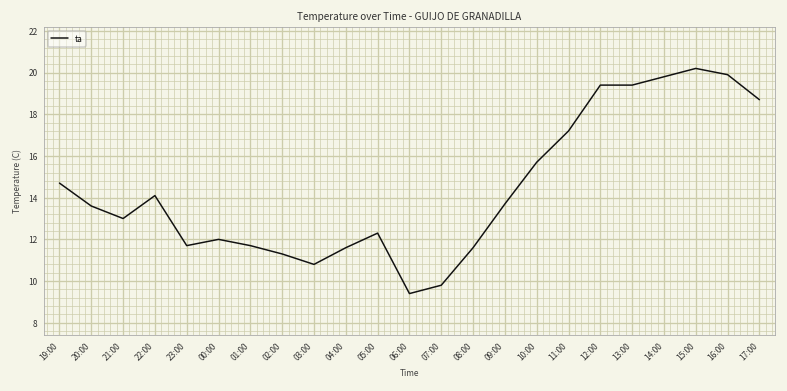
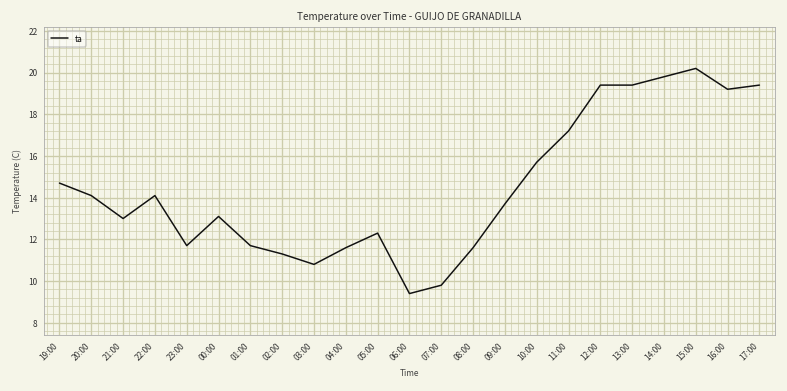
  {
    "19:00": 14.7,
-   "20:00": 13.6,
+   "20:00": 14.1,
    "21:00": 13.0,
    "22:00": 14.1,
    "23:00": 11.7,
-   "00:00": 12.0,
+   "00:00": 13.1,
    "01:00": 11.7,
    "02:00": 11.3,
    "03:00": 10.8,
    "04:00": 11.6,
    "05:00": 12.3,
    "06:00": 9.4,
    "07:00": 9.8,
    "08:00": 11.6,
    "09:00": 13.7,
    "10:00": 15.7,
    "11:00": 17.2,
    "12:00": 19.4,
    "13:00": 19.4,
    "14:00": 19.8,
    "15:00": 20.2,
-   "16:00": 19.9,
-   "17:00": 18.7
+   "16:00": 19.2,
+   "17:00": 19.4
  }
